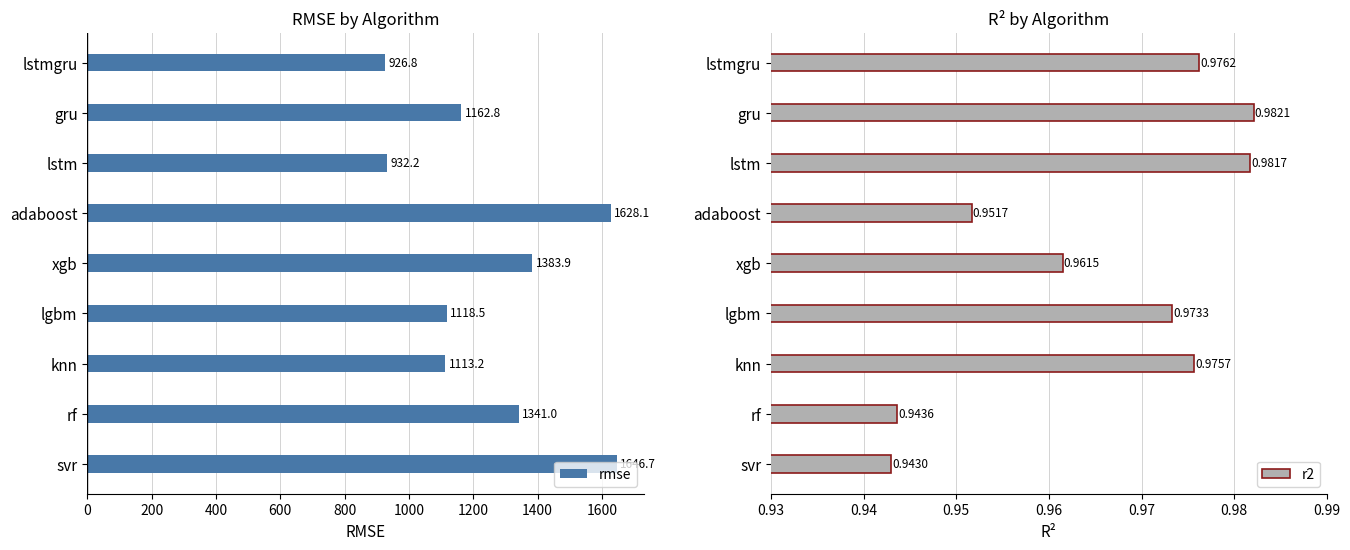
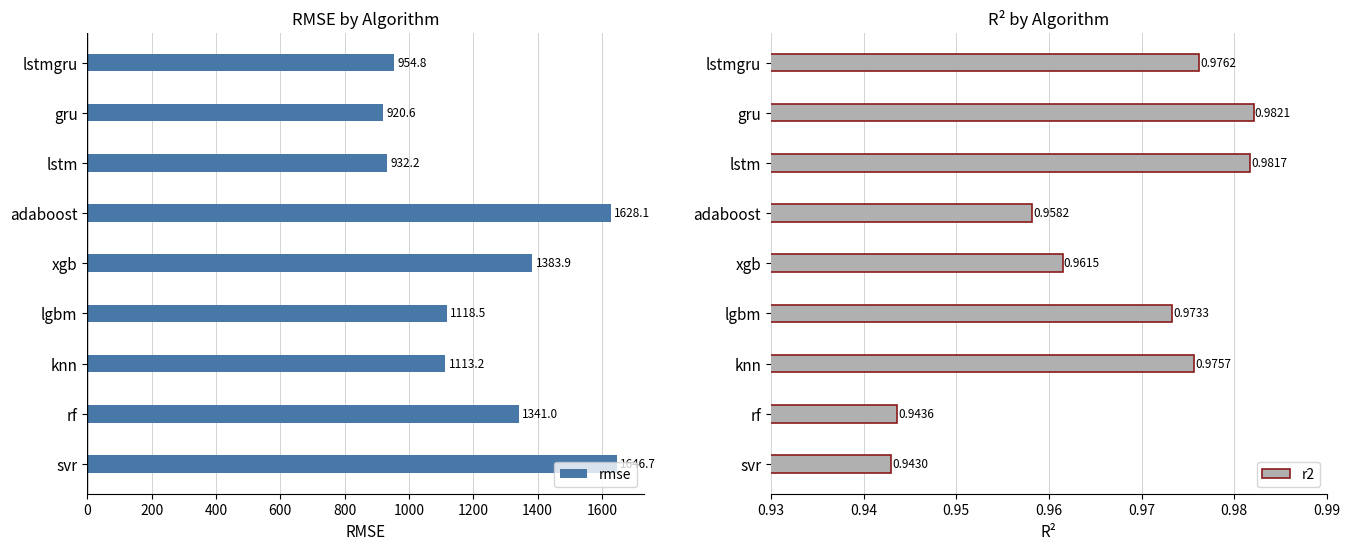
  {
    "RMSE by Algorithm": {
-     "lstmgru": 926.8,
-     "gru": 1162.8,
+     "lstmgru": 954.8,
+     "gru": 920.6,
      "lstm": 932.2,
      "adaboost": 1628.1,
      "xgb": 1383.9,
      "lgbm": 1118.5,
      "knn": 1113.2,
      "rf": 1341.0
    },
    "R² by Algorithm": {
      "lstmgru": 0.9762,
      "gru": 0.9821,
      "lstm": 0.9817,
-     "adaboost": 0.9517,
+     "adaboost": 0.9582,
      "xgb": 0.9615,
      "lgbm": 0.9733,
      "knn": 0.9757,
      "rf": 0.9436,
      "svr": 0.9430
    }
  }
